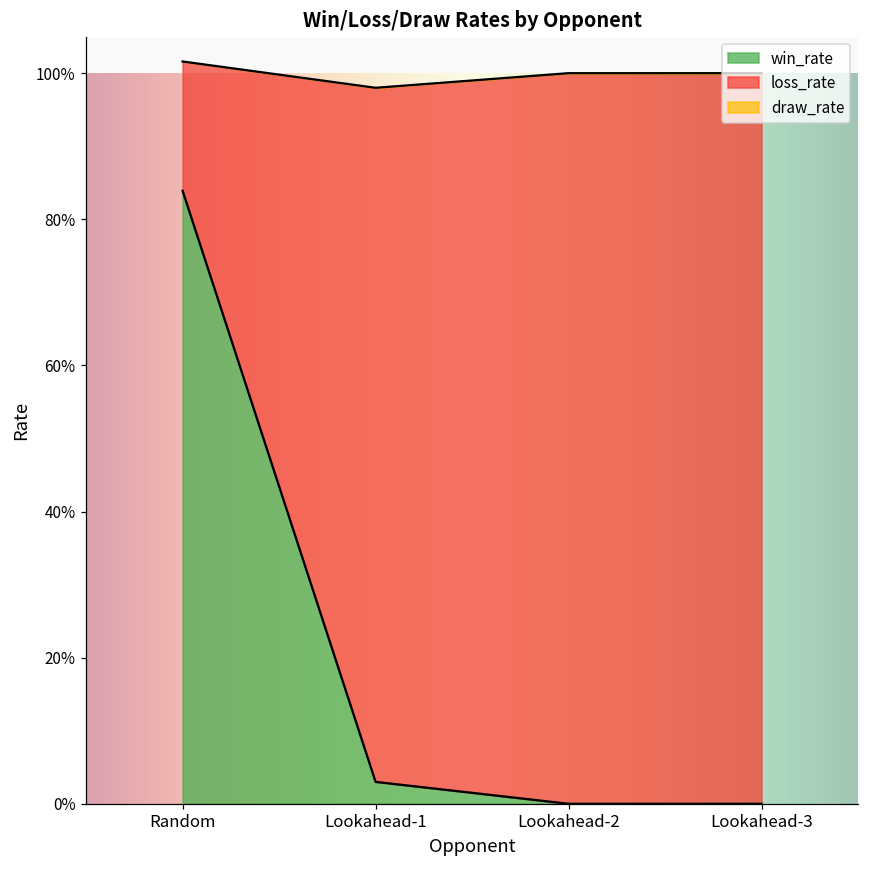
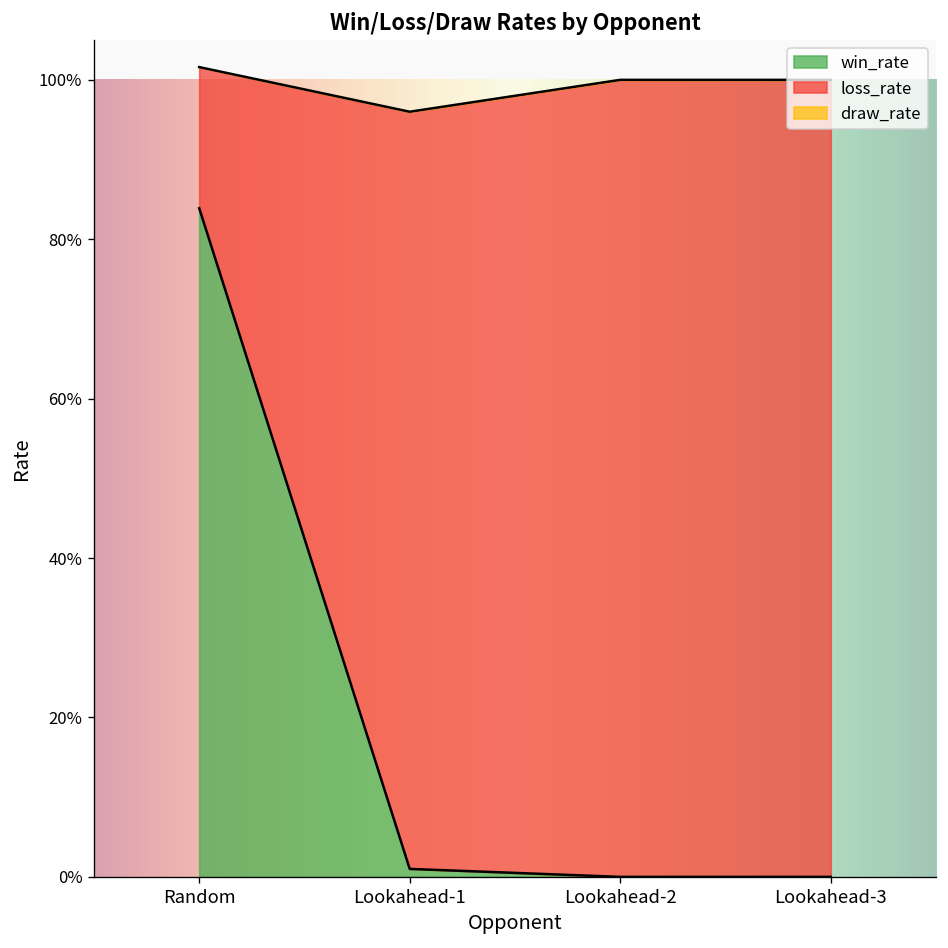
  {
    "win_rate": {
      "Random": "84%",
-     "Lookahead-1": "3%",
+     "Lookahead-1": "1%",
      "Lookahead-2": "0%",
      "Lookahead-3": "0%"
    }
  }
